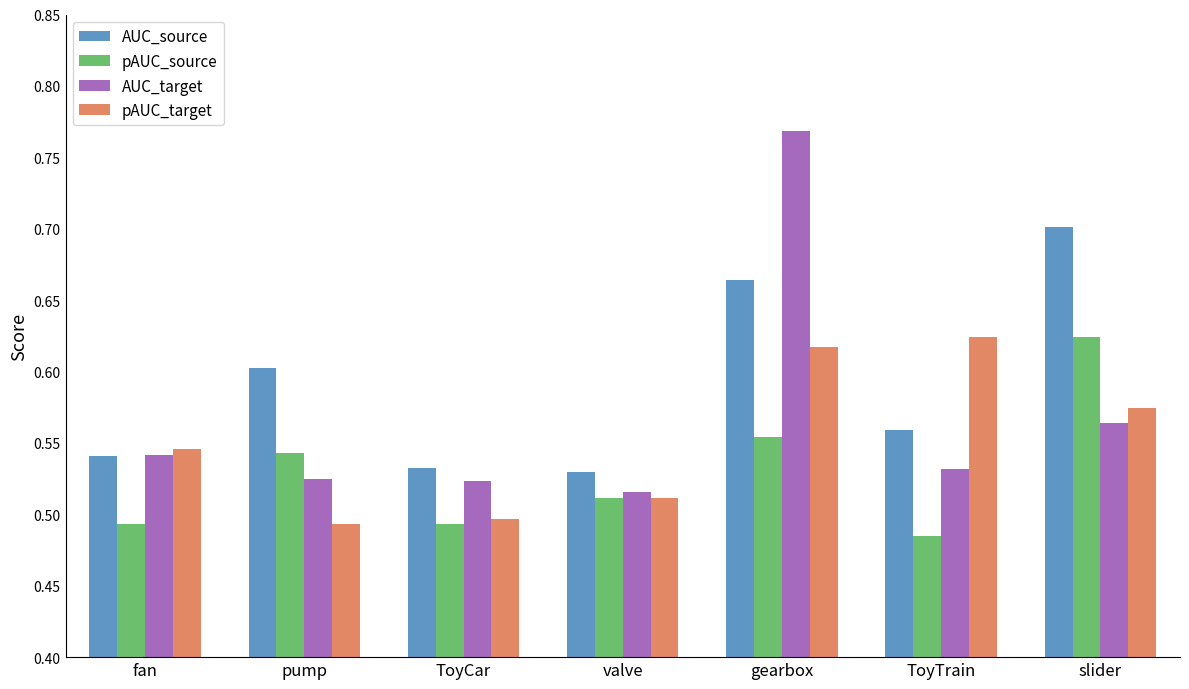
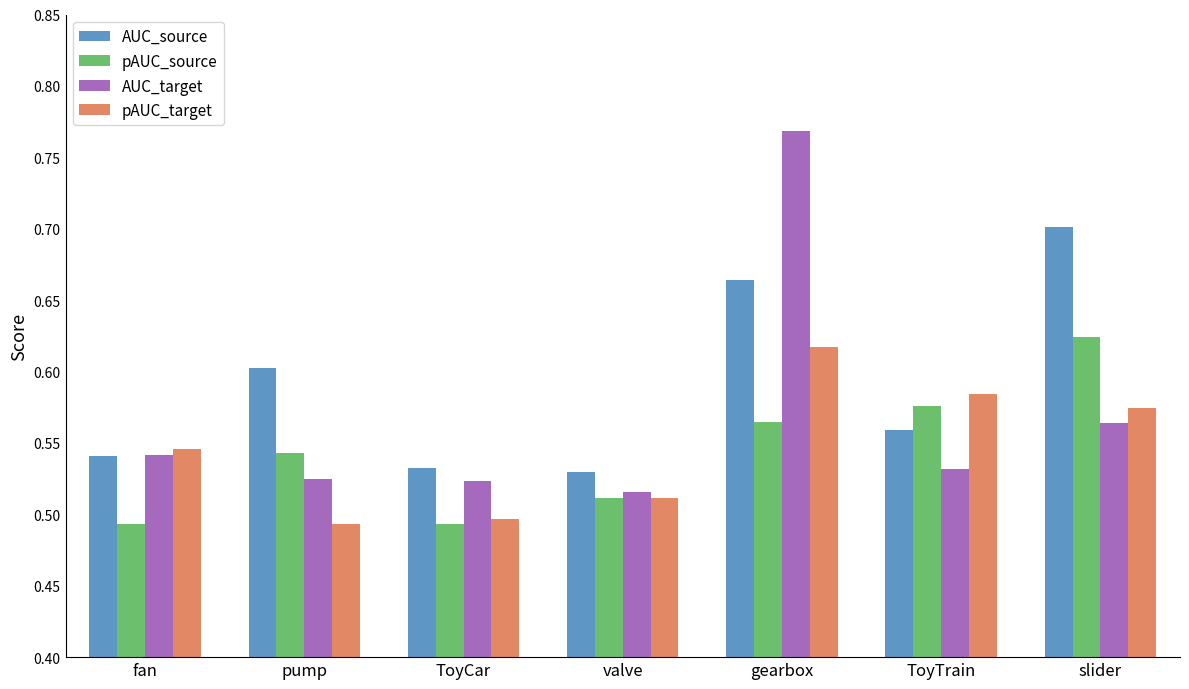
  {
    "AUC_source": {
      "fan": 0.541,
      "pump": 0.602,
      "ToyCar": 0.532,
      "valve": 0.529,
      "gearbox": 0.664,
      "ToyTrain": 0.559,
      "slider": 0.701
    },
    "pAUC_source": {
      "fan": 0.494,
      "pump": 0.543,
      "ToyCar": 0.493,
      "valve": 0.512,
-     "gearbox": 0.554,
-     "ToyTrain": 0.485,
+     "gearbox": 0.564,
+     "ToyTrain": 0.576,
      "slider": 0.624
    },
    "AUC_target": {
      "fan": 0.541,
      "pump": 0.525,
      "ToyCar": 0.523,
      "valve": 0.516,
      "gearbox": 0.768,
      "ToyTrain": 0.532,
      "slider": 0.564
    },
    "pAUC_target": {
      "fan": 0.546,
      "pump": 0.493,
      "ToyCar": 0.497,
      "valve": 0.512,
      "gearbox": 0.618,
-     "ToyTrain": 0.624,
+     "ToyTrain": 0.584,
      "slider": 0.574
    }
  }
